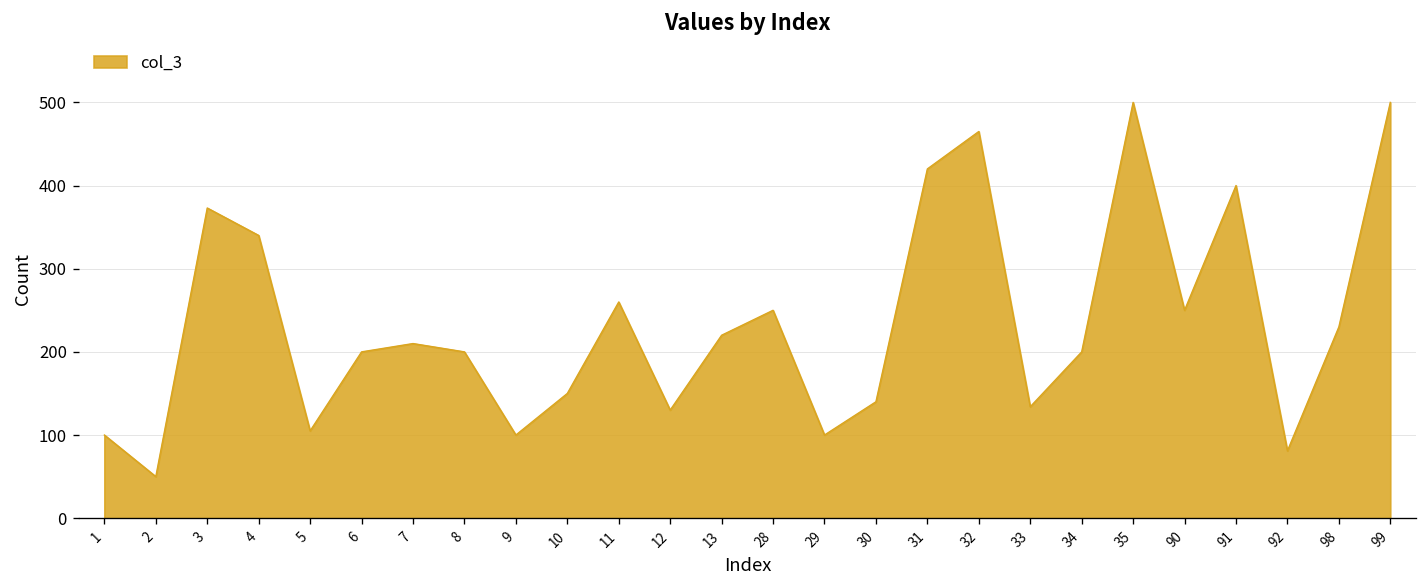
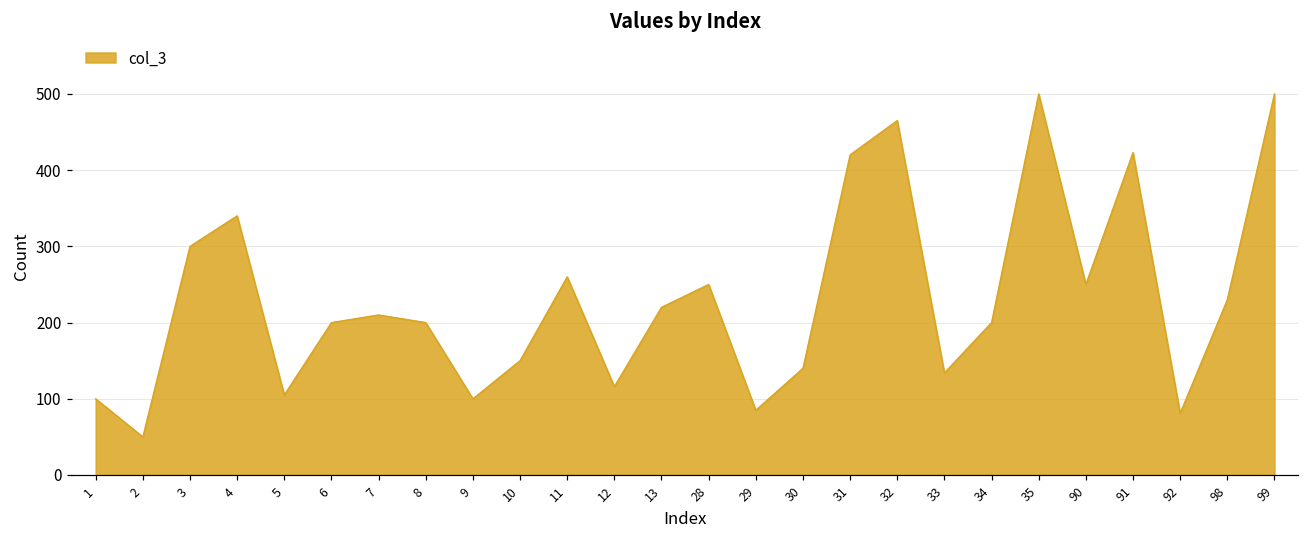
  {
    "1": 100,
    "2": 50,
-   "3": 370,
+   "3": 300,
    "4": 340,
    "5": 110,
    "6": 200,
    "7": 210,
    "8": 200,
    "9": 100,
    "10": 150,
    "11": 260,
-   "12": 130,
+   "12": 120,
    "13": 220,
    "28": 250,
-   "29": 100,
+   "29": 90,
    "30": 140,
    "31": 420,
    "32": 470,
    "33": 130,
    "34": 200,
    "35": 500,
    "90": 250,
-   "91": 400,
+   "91": 420,
    "92": 80,
    "98": 230,
    "99": 500
  }
